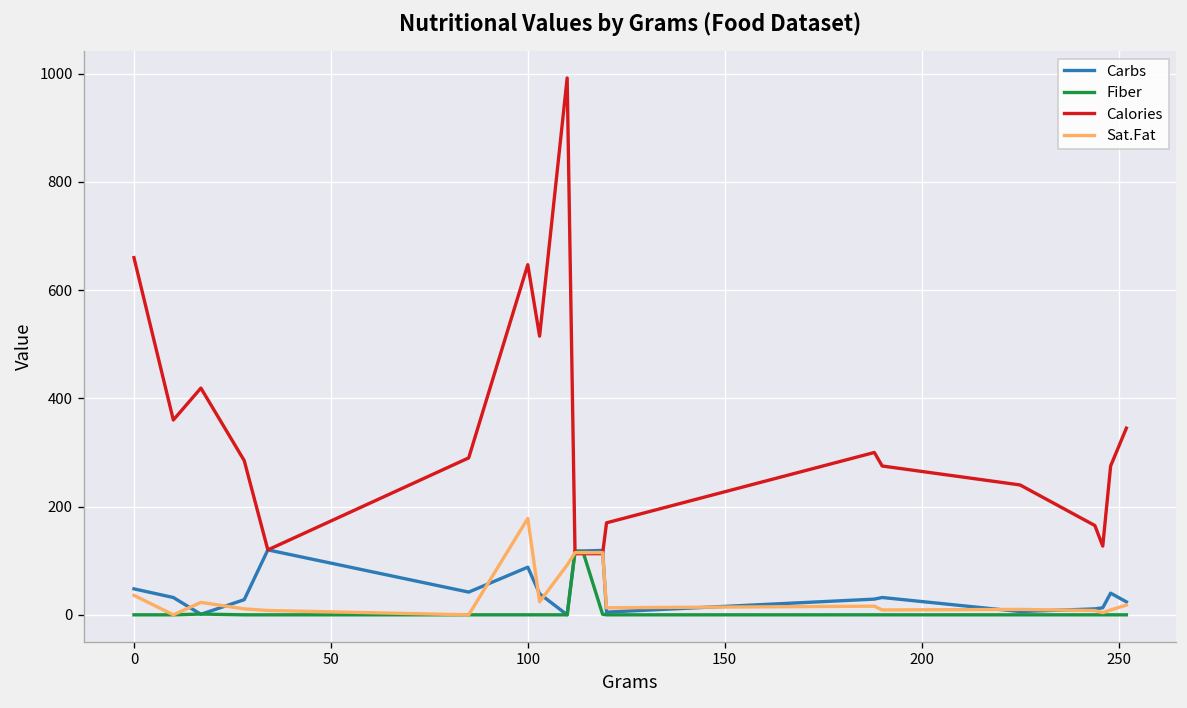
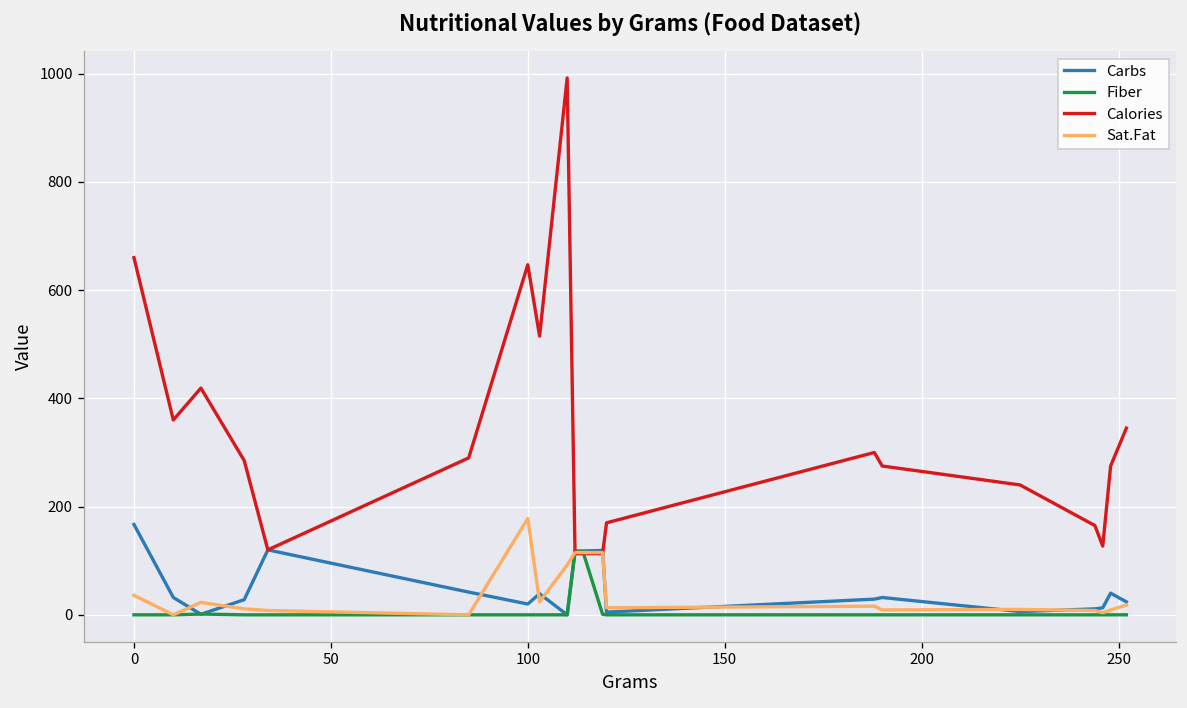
  {
    "Carbs": {
-     "0": 50,
-     "100": 90
+     "0": 170,
+     "100": 20
    },
    "Fiber": {
      "0": 0,
      "100": 0
    },
    "Calories": {
      "0": 660,
      "100": 650
    },
    "Sat.Fat": {
      "0": 40,
      "100": 180
    }
  }
